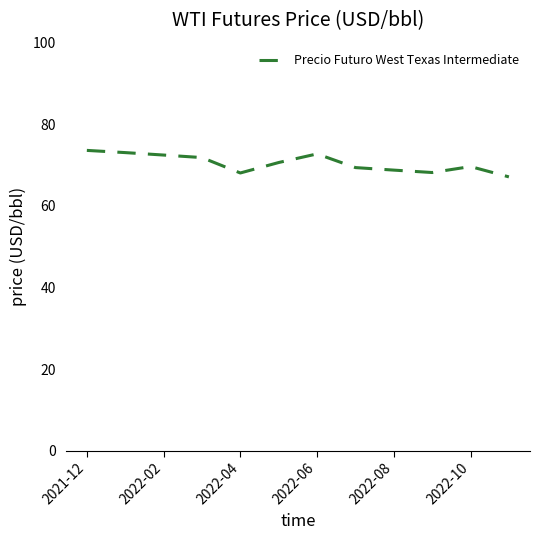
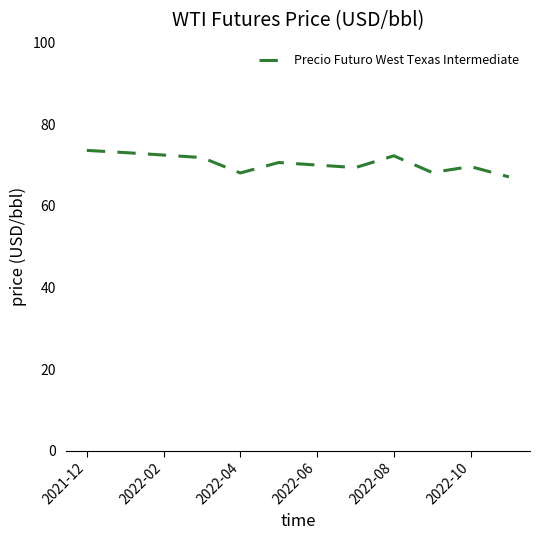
  {
    "2021-12": 74,
    "2022-02": 72,
    "2022-04": 68,
-   "2022-06": 73,
-   "2022-08": 69,
+   "2022-06": 70,
+   "2022-08": 72,
    "2022-10": 70
  }
